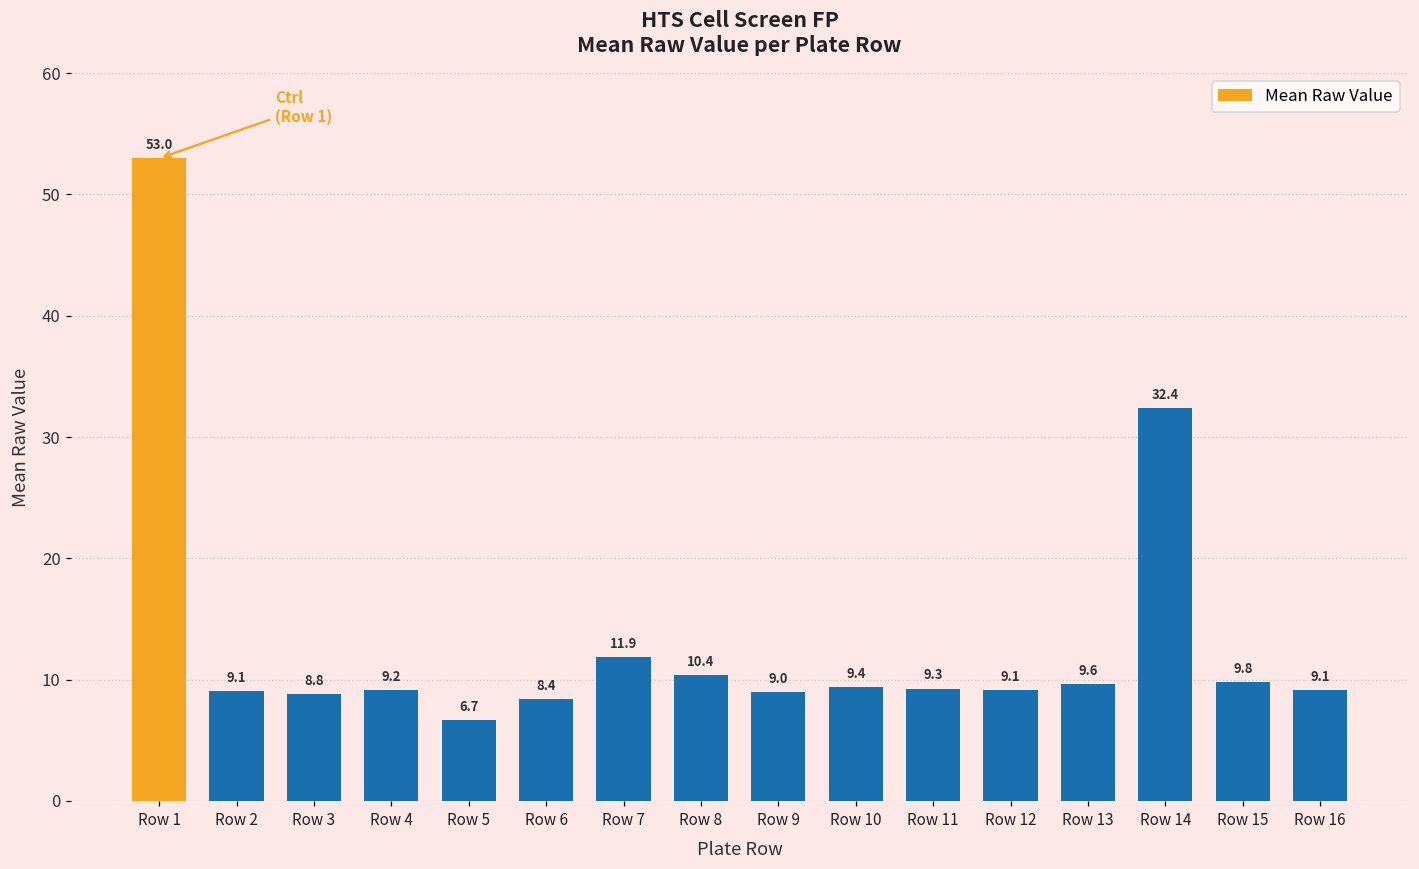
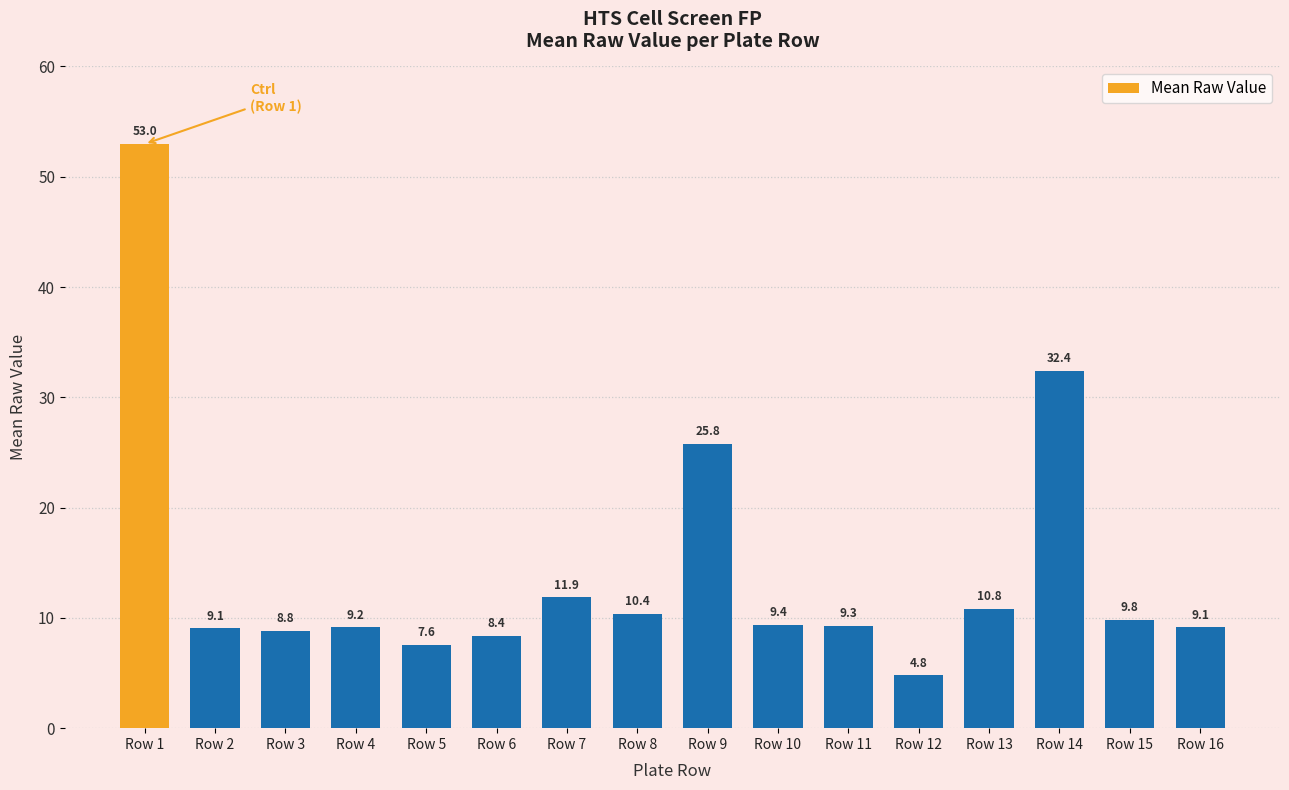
  {
    "Row 2": 9.1,
    "Row 3": 8.8,
    "Row 4": 9.2,
-   "Row 5": 6.7,
+   "Row 5": 7.6,
    "Row 6": 8.4,
    "Row 7": 11.9,
    "Row 8": 10.4,
-   "Row 9": 9.0,
+   "Row 9": 25.8,
    "Row 10": 9.4,
    "Row 11": 9.3,
-   "Row 12": 9.1,
-   "Row 13": 9.6,
+   "Row 12": 4.8,
+   "Row 13": 10.8,
    "Row 14": 32.4,
    "Row 15": 9.8,
    "Row 16": 9.1
  }
